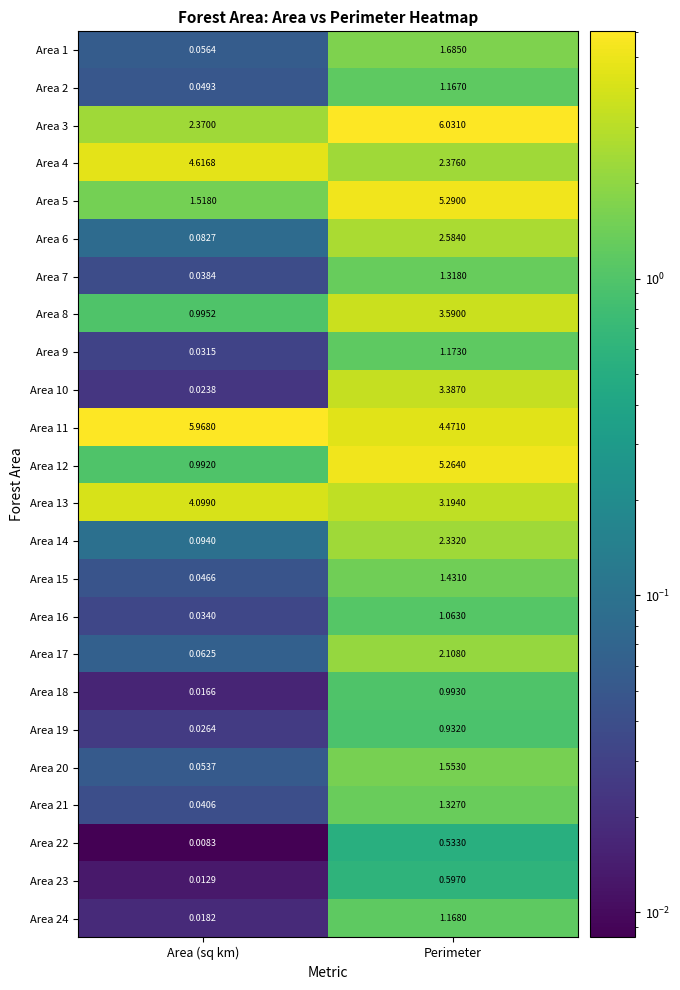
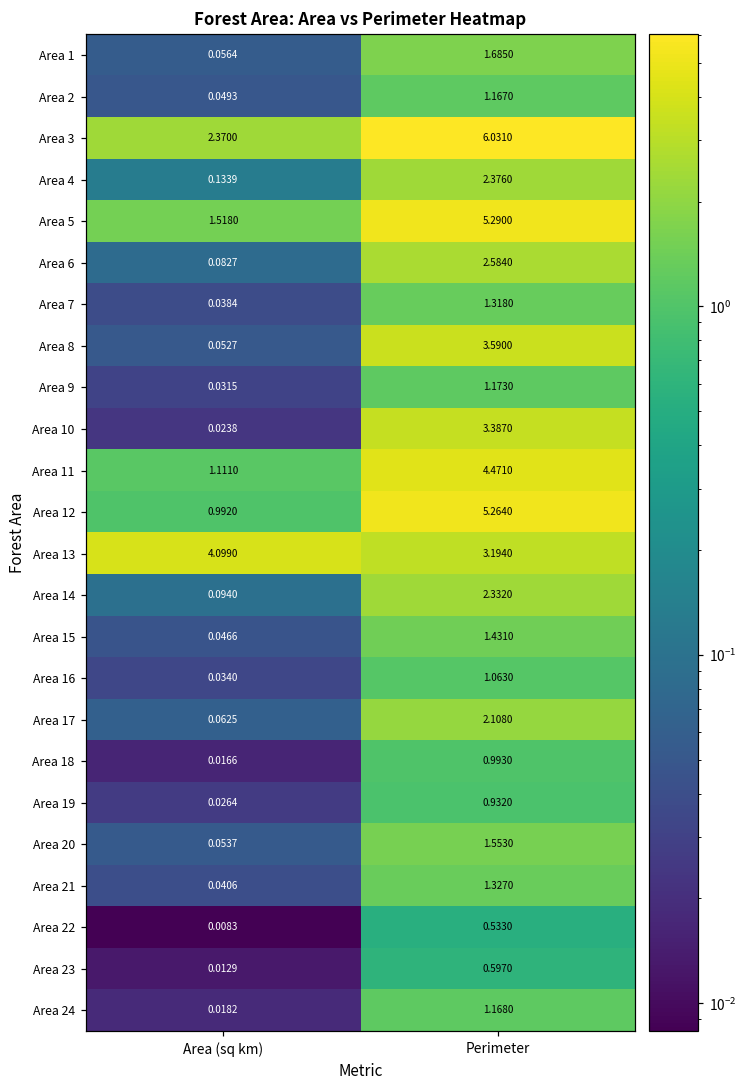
  {
    "Area 1": {
      "Area (sq km)": 0.0564,
      "Perimeter": 1.6850
    },
    "Area 2": {
      "Area (sq km)": 0.0493,
      "Perimeter": 1.1670
    },
    "Area 3": {
      "Area (sq km)": 2.3700,
      "Perimeter": 6.0310
    },
    "Area 4": {
-     "Area (sq km)": 4.6168,
+     "Area (sq km)": 0.1339,
      "Perimeter": 2.3760
    },
    "Area 5": {
      "Area (sq km)": 1.5180,
      "Perimeter": 5.2900
    },
    "Area 6": {
      "Area (sq km)": 0.0827,
      "Perimeter": 2.5840
    },
    "Area 7": {
      "Area (sq km)": 0.0384,
      "Perimeter": 1.3180
    },
    "Area 8": {
-     "Area (sq km)": 0.9952,
+     "Area (sq km)": 0.0527,
      "Perimeter": 3.5900
    },
    "Area 9": {
      "Area (sq km)": 0.0315,
      "Perimeter": 1.1730
    },
    "Area 10": {
      "Area (sq km)": 0.0238,
      "Perimeter": 3.3870
    },
    "Area 11": {
-     "Area (sq km)": 5.9680,
+     "Area (sq km)": 1.1110,
      "Perimeter": 4.4710
    },
    "Area 12": {
      "Area (sq km)": 0.9920,
      "Perimeter": 5.2640
    },
    "Area 13": {
      "Area (sq km)": 4.0990,
      "Perimeter": 3.1940
    },
    "Area 14": {
      "Area (sq km)": 0.0940,
      "Perimeter": 2.3320
    },
    "Area 15": {
      "Area (sq km)": 0.0466,
      "Perimeter": 1.4310
    },
    "Area 16": {
      "Area (sq km)": 0.0340,
      "Perimeter": 1.0630
    },
    "Area 17": {
      "Area (sq km)": 0.0625,
      "Perimeter": 2.1080
    },
    "Area 18": {
      "Area (sq km)": 0.0166,
      "Perimeter": 0.9930
    },
    "Area 19": {
      "Area (sq km)": 0.0264,
      "Perimeter": 0.9320
    },
    "Area 20": {
      "Area (sq km)": 0.0537,
      "Perimeter": 1.5530
    },
    "Area 21": {
      "Area (sq km)": 0.0406,
      "Perimeter": 1.3270
    },
    "Area 22": {
      "Area (sq km)": 0.0083,
      "Perimeter": 0.5330
    },
    "Area 23": {
      "Area (sq km)": 0.0129,
      "Perimeter": 0.5970
    },
    "Area 24": {
      "Area (sq km)": 0.0182,
      "Perimeter": 1.1680
    }
  }
